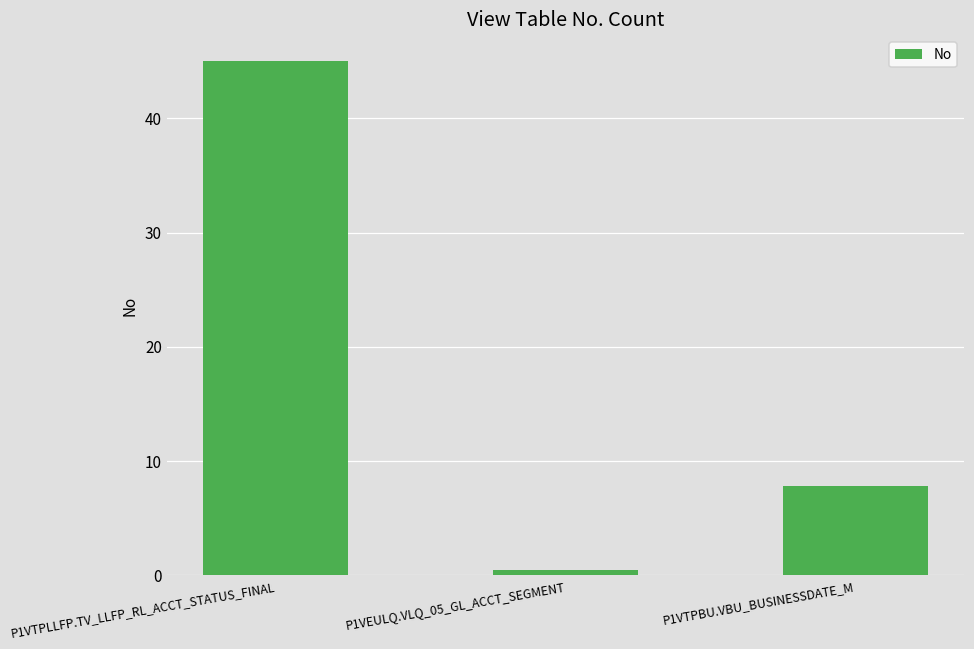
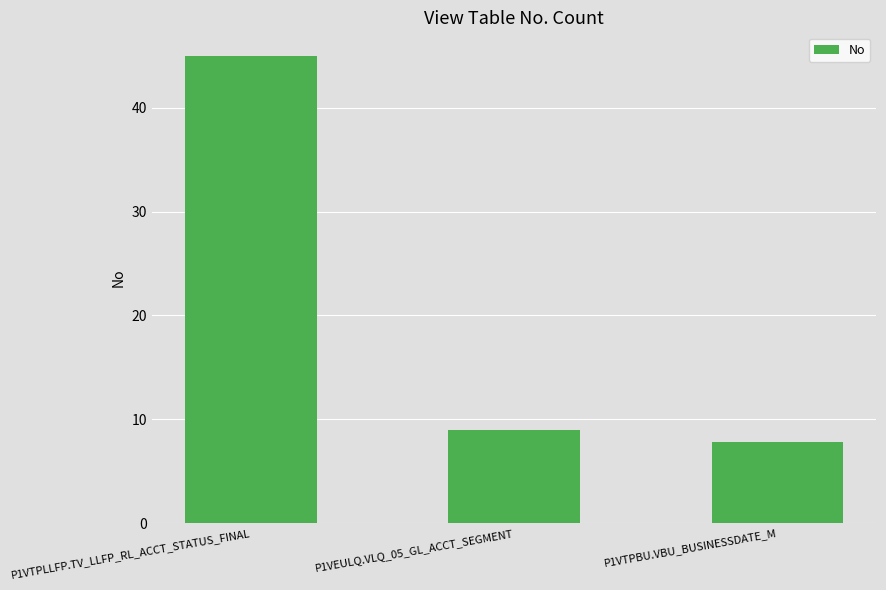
  {
    "P1VTPLLFP.TV_LLFP_RL_ACCT_STATUS_FINAL": 45.0,
-   "P1VEULQ.VLQ_05_GL_ACCT_SEGMENT": 0.5,
+   "P1VEULQ.VLQ_05_GL_ACCT_SEGMENT": 9.0,
    "P1VTPBU.VBU_BUSINESSDATE_M": 7.8
  }
